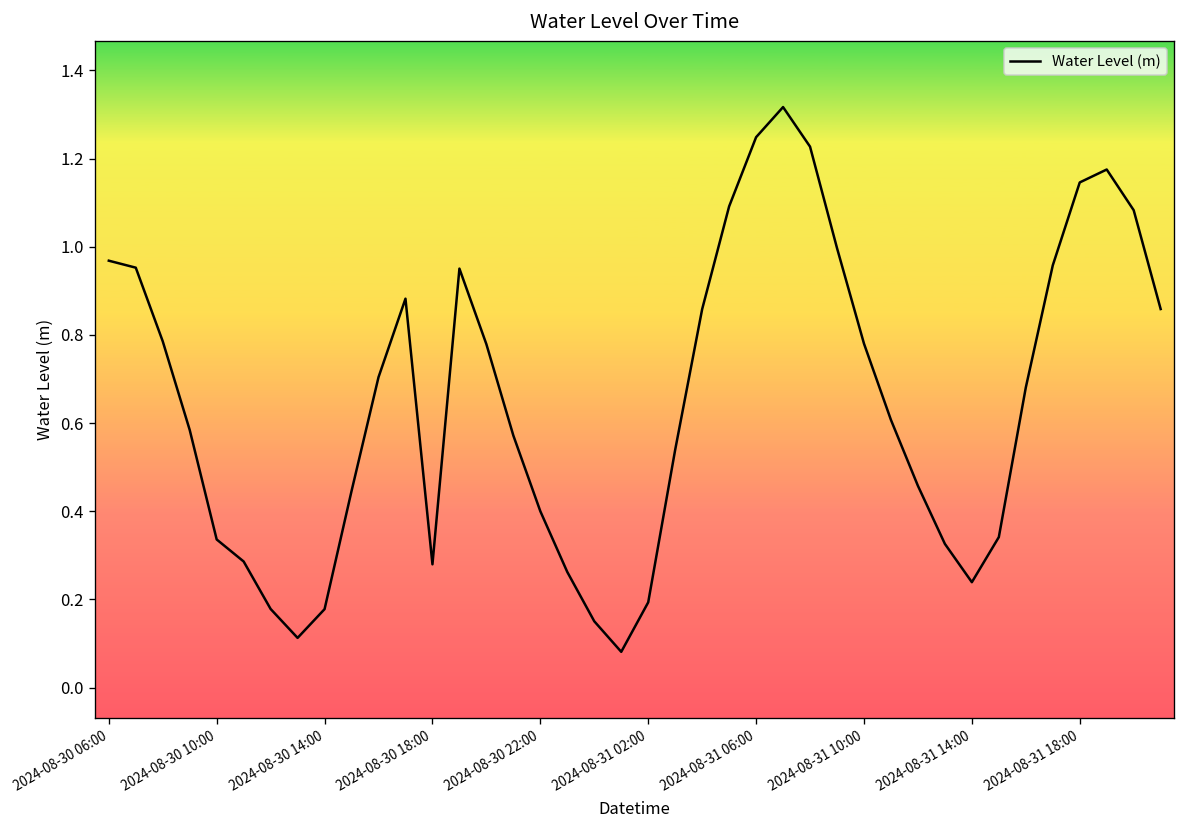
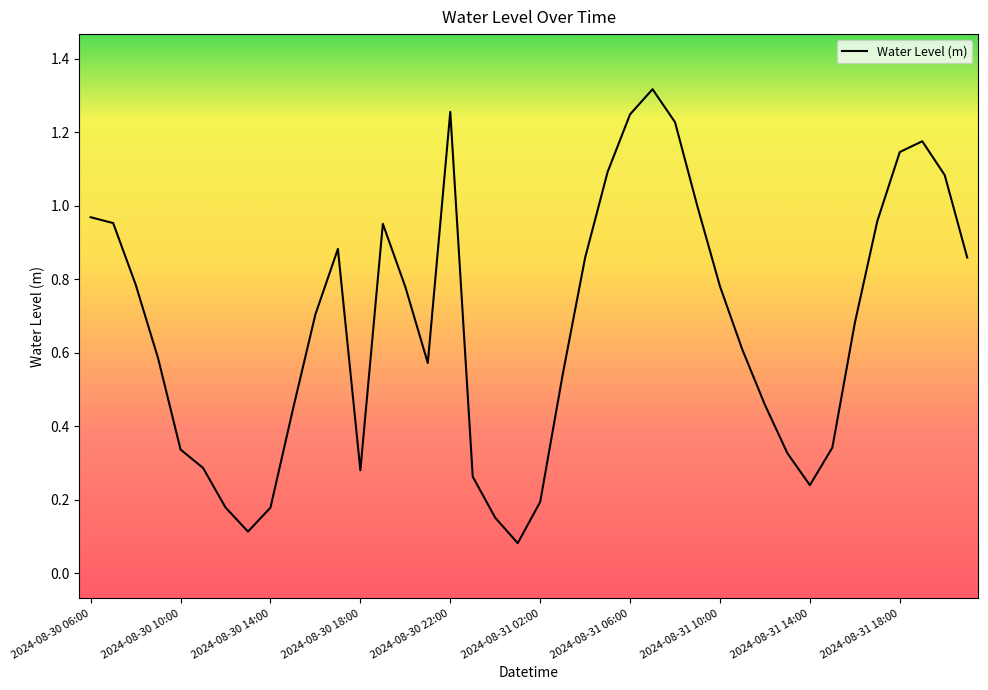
  {
    "2024-08-30 06:00": 0.97,
    "2024-08-30 10:00": 0.34,
    "2024-08-30 14:00": 0.18,
    "2024-08-30 18:00": 0.28,
-   "2024-08-30 22:00": 0.40,
+   "2024-08-30 22:00": 1.26,
    "2024-08-31 02:00": 0.19,
    "2024-08-31 06:00": 1.25,
    "2024-08-31 10:00": 0.78,
    "2024-08-31 14:00": 0.24,
    "2024-08-31 18:00": 1.15
  }
